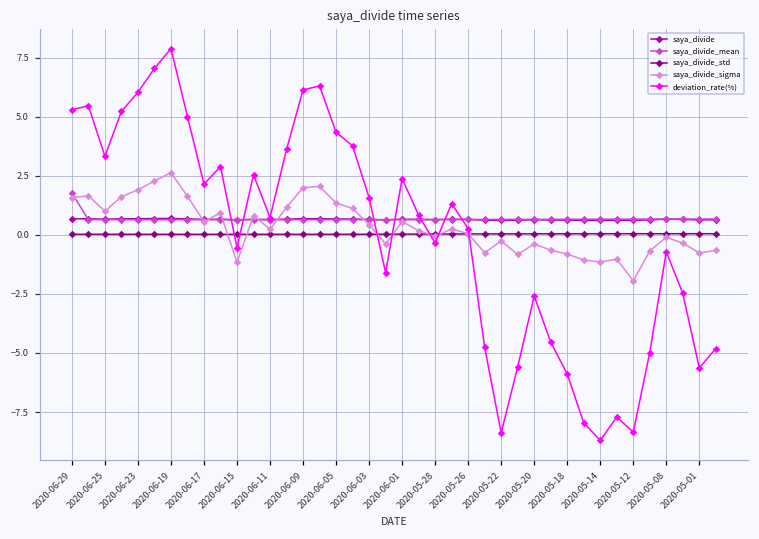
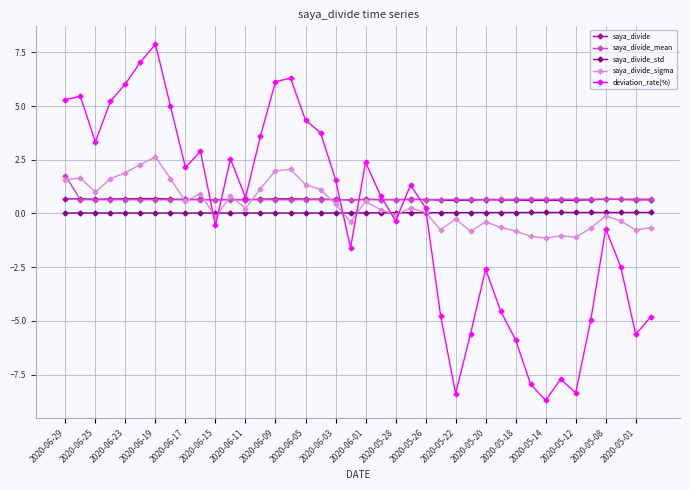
  {
    "saya_divide_mean": {
      "2020-06-29": 1.8
    },
    "saya_divide_sigma": {
      "2020-06-29": 1.6,
      "2020-06-25": 1.0,
      "2020-06-23": 1.9,
      "2020-06-19": 2.6,
-     "2020-06-15": -1.2,
+     "2020-06-15": -0.2,
      "2020-06-11": 0.2,
      "2020-06-09": 2.0,
      "2020-06-05": 1.3,
      "2020-06-03": 0.4,
      "2020-05-22": -0.3,
      "2020-05-20": -0.4,
      "2020-05-18": -0.8,
      "2020-05-14": -1.2,
-     "2020-05-12": -2.0,
+     "2020-05-12": -1.1,
      "2020-05-08": -0.1,
      "2020-05-01": -0.8
    },
    "deviation_rate(%)": {
      "2020-06-29": 5.3,
      "2020-06-25": 3.3,
      "2020-06-23": 6.0,
      "2020-06-19": 7.9,
      "2020-06-17": 2.1,
      "2020-06-15": -0.6,
      "2020-06-09": 6.1,
      "2020-06-05": 4.3,
      "2020-06-03": 1.6,
      "2020-06-01": 2.4,
      "2020-05-28": -0.4,
      "2020-05-26": 0.3,
      "2020-05-22": -8.4,
      "2020-05-20": -2.6,
      "2020-05-18": -5.9,
      "2020-05-14": -8.7,
      "2020-05-12": -8.4,
      "2020-05-08": -0.7,
      "2020-05-01": -5.6
    }
  }
